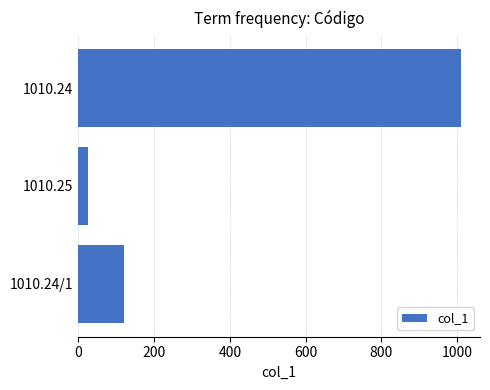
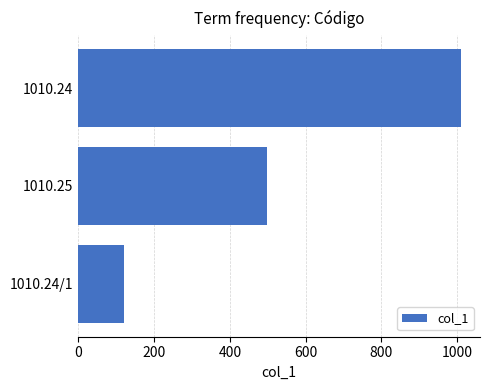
  {
    "1010.24": 1010,
-   "1010.25": 30,
+   "1010.25": 500,
    "1010.24/1": 120
  }
